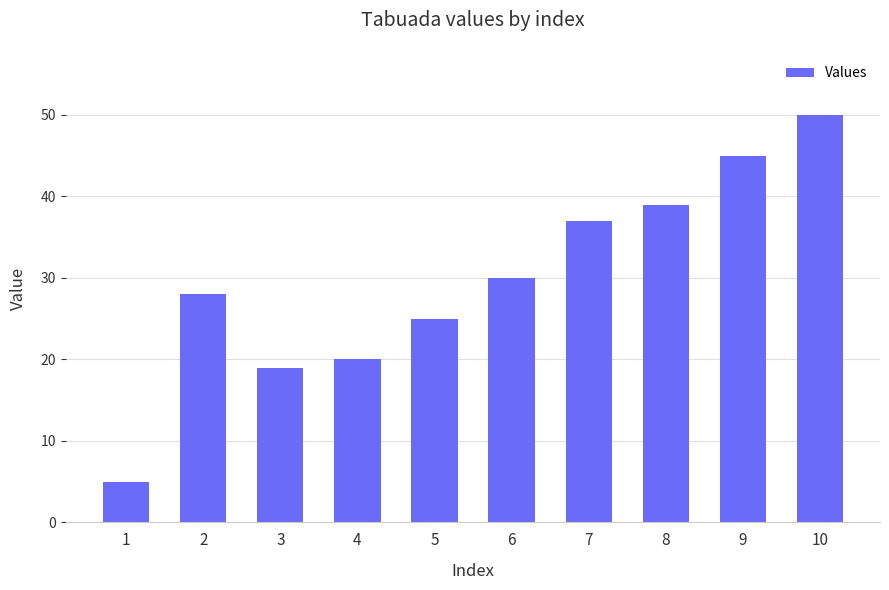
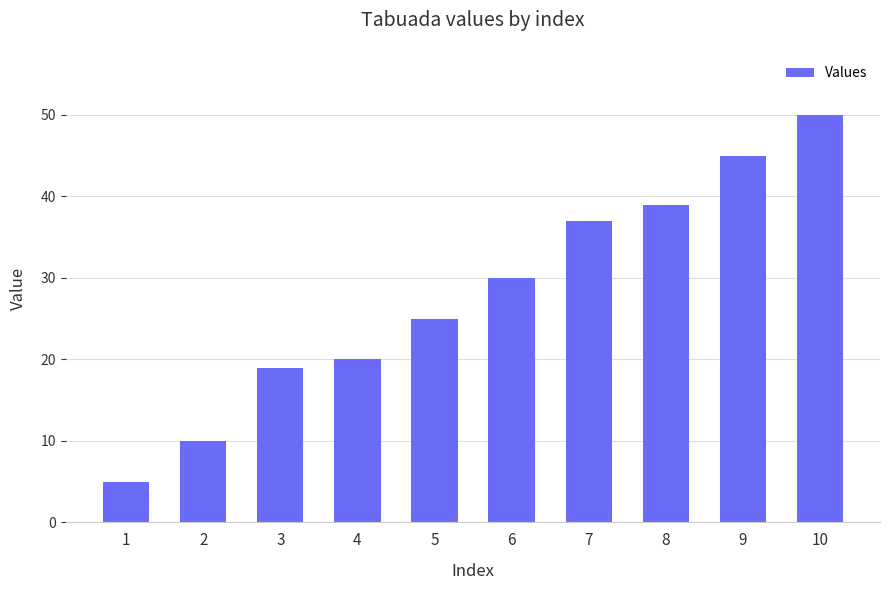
  {
    "1": 5,
-   "2": 28,
+   "2": 10,
    "3": 19,
    "4": 20,
    "5": 25,
    "6": 30,
    "7": 37,
    "8": 39,
    "9": 45,
    "10": 50
  }
